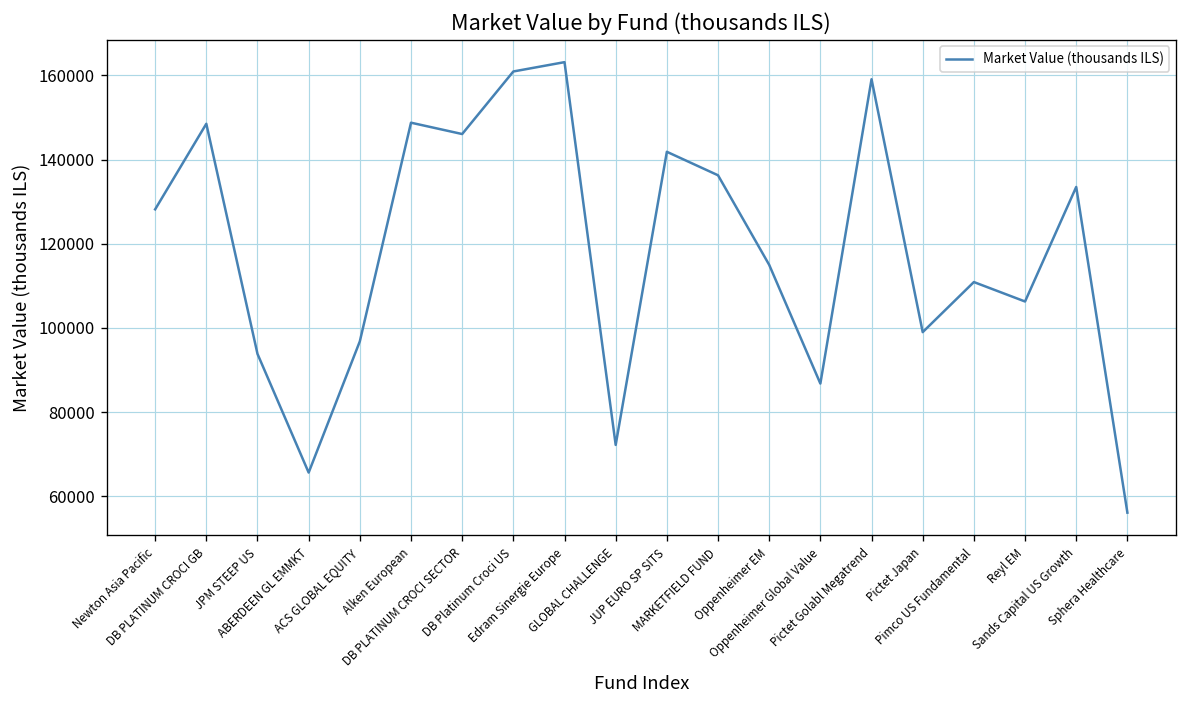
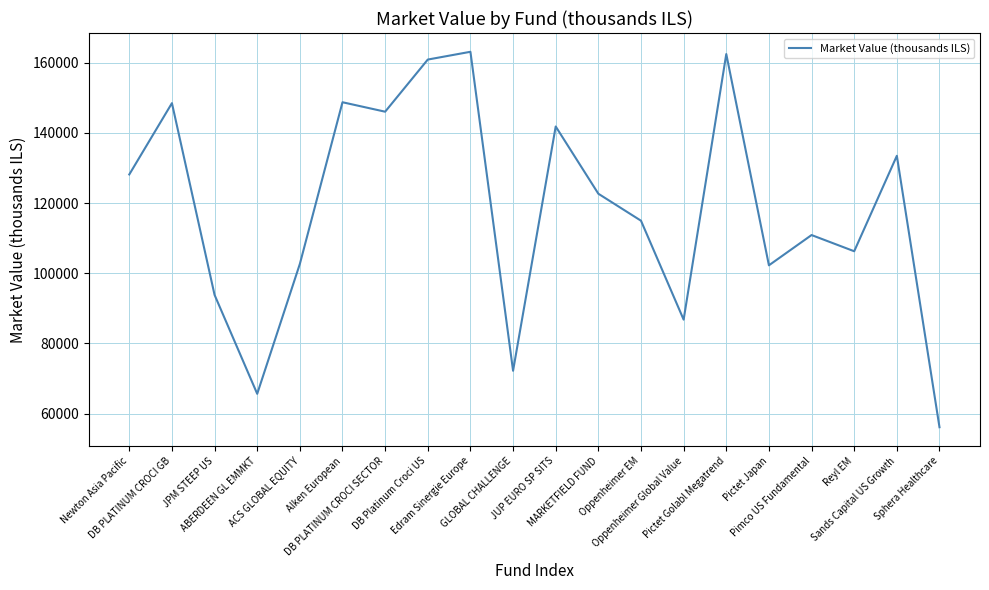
  {
    "Newton Asia Pacific": 128000,
    "DB PLATINUM CROCI GB": 148000,
    "JPM STEEP US": 94000,
    "ABERDEEN GL EMMKT": 66000,
-   "ACS GLOBAL EQUITY": 97000,
+   "ACS GLOBAL EQUITY": 103000,
    "Alken European": 149000,
    "DB PLATINUM CROCI SECTOR": 146000,
    "DB Platinum Croci US": 161000,
    "Edram Sinergie Europe": 163000,
    "GLOBAL CHALLENGE": 72000,
    "JUP EURO SP SITS": 142000,
-   "MARKETFIELD FUND": 136000,
+   "MARKETFIELD FUND": 123000,
    "Oppenheimer EM": 115000,
    "Oppenheimer Global Value": 87000,
-   "Pictet Golabl Megatrend": 159000,
-   "Pictet Japan": 99000,
+   "Pictet Golabl Megatrend": 162000,
+   "Pictet Japan": 102000,
    "Pimco US Fundamental": 111000,
    "Reyl EM": 106000,
    "Sands Capital US Growth": 133000,
    "Sphera Healthcare": 56000
  }
